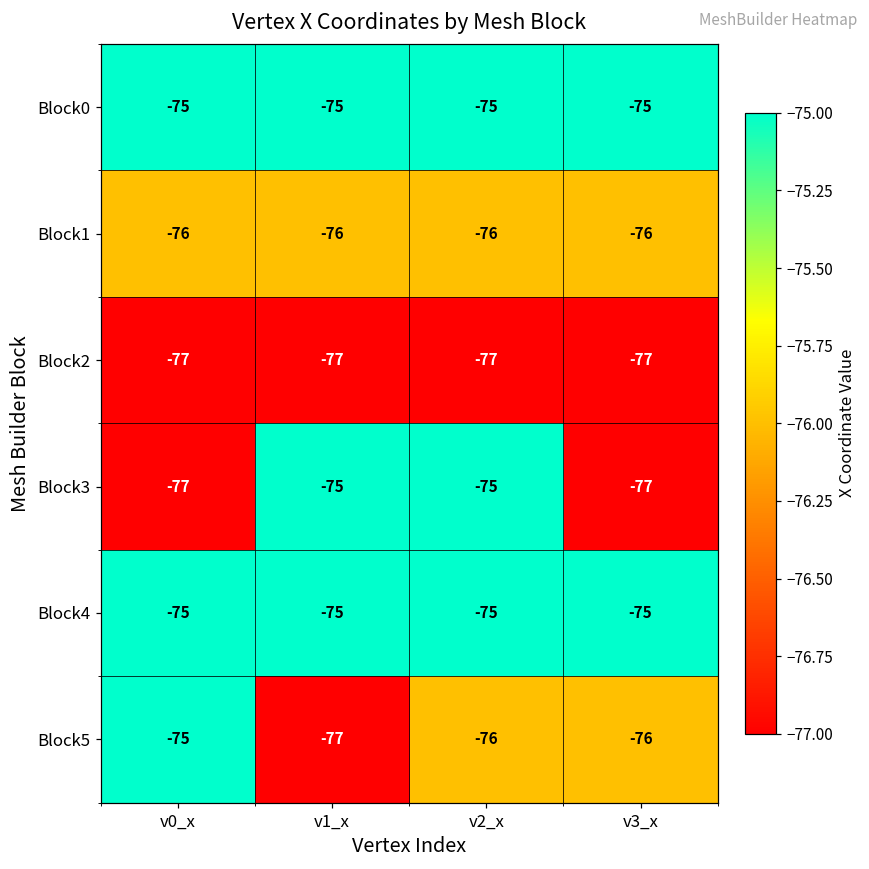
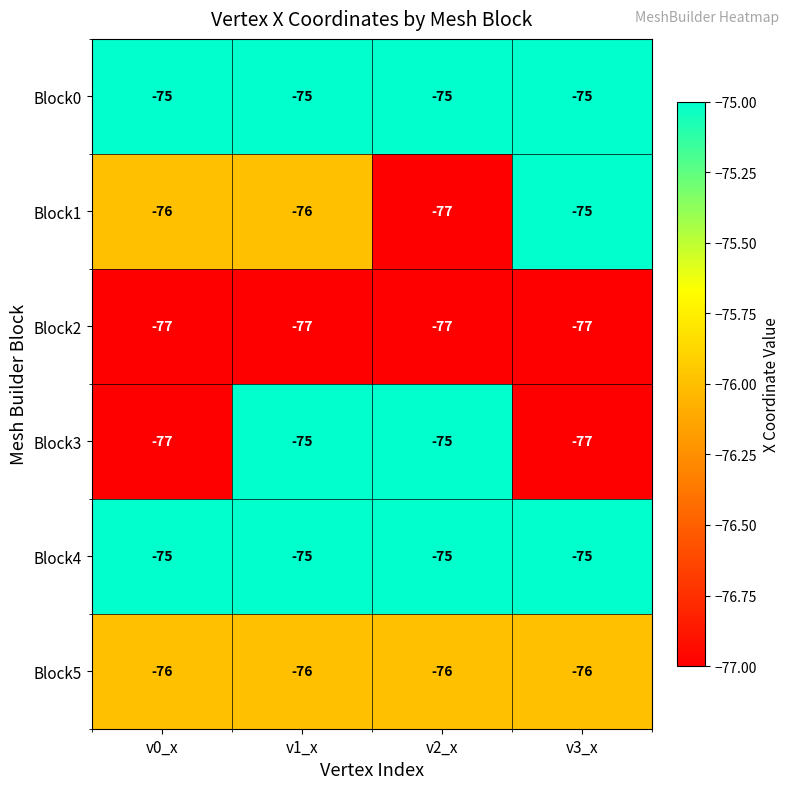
  {
    "Block0": {
      "v0_x": -75,
      "v1_x": -75,
      "v2_x": -75,
      "v3_x": -75
    },
    "Block1": {
      "v0_x": -76,
      "v1_x": -76,
-     "v2_x": -76,
-     "v3_x": -76
+     "v2_x": -77,
+     "v3_x": -75
    },
    "Block2": {
      "v0_x": -77,
      "v1_x": -77,
      "v2_x": -77,
      "v3_x": -77
    },
    "Block3": {
      "v0_x": -77,
      "v1_x": -75,
      "v2_x": -75,
      "v3_x": -77
    },
    "Block4": {
      "v0_x": -75,
      "v1_x": -75,
      "v2_x": -75,
      "v3_x": -75
    },
    "Block5": {
-     "v0_x": -75,
-     "v1_x": -77,
+     "v0_x": -76,
+     "v1_x": -76,
      "v2_x": -76,
      "v3_x": -76
    }
  }
